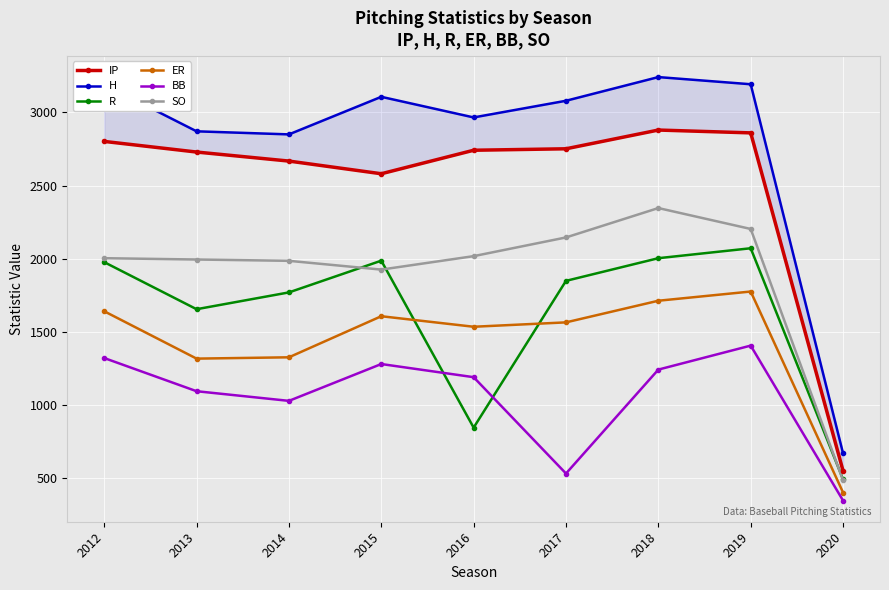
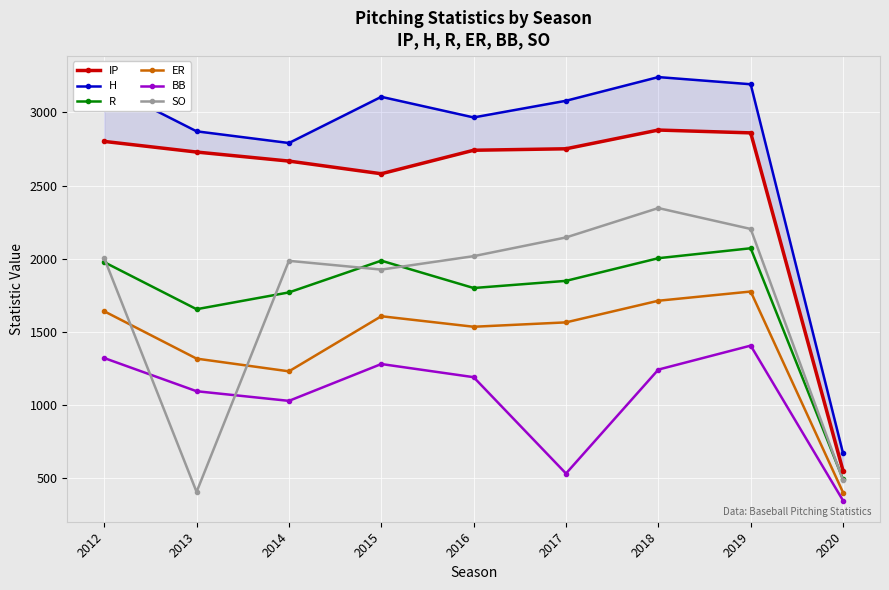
  {
    "IP": {
      "2012": 2800,
      "2013": 2730,
      "2014": 2670,
      "2015": 2580,
      "2016": 2740,
      "2017": 2750,
      "2018": 2880,
      "2019": 2860,
      "2020": 550
    },
    "H": {
      "2013": 2870,
-     "2014": 2850,
+     "2014": 2790,
      "2015": 3110,
      "2016": 2970,
      "2017": 3080,
      "2018": 3240,
      "2019": 3190,
      "2020": 670
    },
    "R": {
      "2012": 1980,
      "2013": 1650,
      "2014": 1770,
      "2015": 1990,
-     "2016": 840,
+     "2016": 1800,
      "2017": 1850,
      "2018": 2000,
      "2019": 2070
    },
    "ER": {
      "2012": 1640,
      "2013": 1320,
-     "2014": 1330,
+     "2014": 1230,
      "2015": 1610,
      "2016": 1530,
      "2017": 1560,
      "2018": 1710,
      "2019": 1780,
      "2020": 400
    },
    "BB": {
      "2012": 1320,
      "2013": 1090,
      "2014": 1030,
      "2015": 1280,
      "2016": 1190,
      "2017": 530,
      "2018": 1240,
      "2019": 1410,
      "2020": 350
    },
    "SO": {
      "2012": 2000,
-     "2013": 1990,
+     "2013": 400,
      "2014": 1990,
      "2015": 1930,
      "2016": 2020,
      "2017": 2150,
      "2018": 2350,
      "2019": 2200
    }
  }
